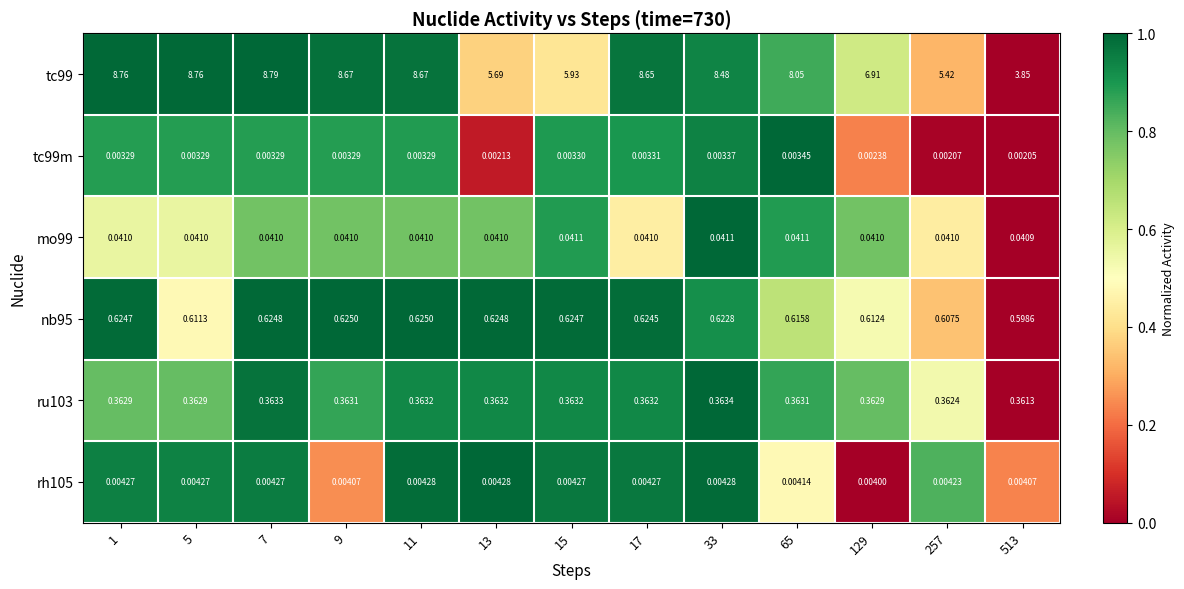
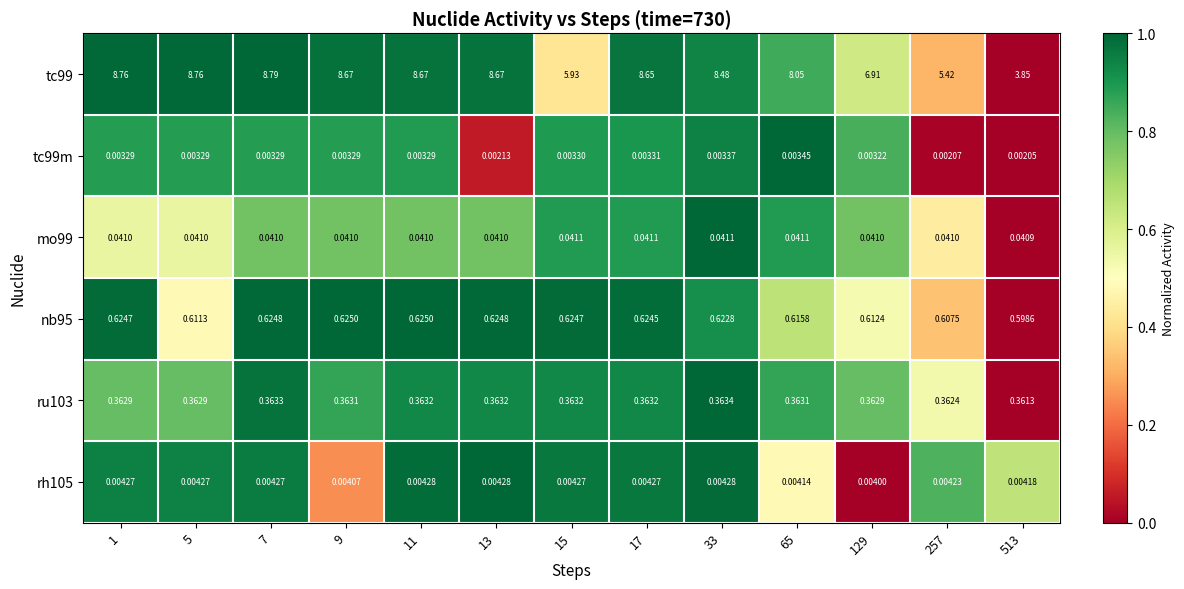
  {
    "tc99": {
      "1": 8.76,
      "5": 8.76,
      "7": 8.79,
      "9": 8.67,
      "11": 8.67,
-     "13": 5.69,
+     "13": 8.67,
      "15": 5.93,
      "17": 8.65,
      "33": 8.48,
      "65": 8.05,
      "129": 6.91,
      "257": 5.42,
      "513": 3.85
    },
    "tc99m": {
      "1": 0.00329,
      "5": 0.00329,
      "7": 0.00329,
      "9": 0.00329,
      "11": 0.00329,
      "13": 0.00213,
      "15": 0.00330,
      "17": 0.00331,
      "33": 0.00337,
      "65": 0.00345,
-     "129": 0.00238,
+     "129": 0.00322,
      "257": 0.00207,
      "513": 0.00205
    },
    "mo99": {
      "1": 0.0410,
      "5": 0.0410,
      "7": 0.0410,
      "9": 0.0410,
      "11": 0.0410,
      "13": 0.0410,
      "15": 0.0411,
-     "17": 0.0410,
+     "17": 0.0411,
      "33": 0.0411,
      "65": 0.0411,
      "129": 0.0410,
      "257": 0.0410,
      "513": 0.0409
    },
    "nb95": {
      "1": 0.6247,
      "5": 0.6113,
      "7": 0.6248,
      "9": 0.6250,
      "11": 0.6250,
      "13": 0.6248,
      "15": 0.6247,
      "17": 0.6245,
      "33": 0.6228,
      "65": 0.6158,
      "129": 0.6124,
      "257": 0.6075,
      "513": 0.5986
    },
    "ru103": {
      "1": 0.3629,
      "5": 0.3629,
      "7": 0.3633,
      "9": 0.3631,
      "11": 0.3632,
      "13": 0.3632,
      "15": 0.3632,
      "17": 0.3632,
      "33": 0.3634,
      "65": 0.3631,
      "129": 0.3629,
      "257": 0.3624,
      "513": 0.3613
    },
    "rh105": {
      "1": 0.00427,
      "5": 0.00427,
      "7": 0.00427,
      "9": 0.00407,
      "11": 0.00428,
      "13": 0.00428,
      "15": 0.00427,
      "17": 0.00427,
      "33": 0.00428,
      "65": 0.00414,
      "129": 0.00400,
      "257": 0.00423,
-     "513": 0.00407
+     "513": 0.00418
    }
  }
